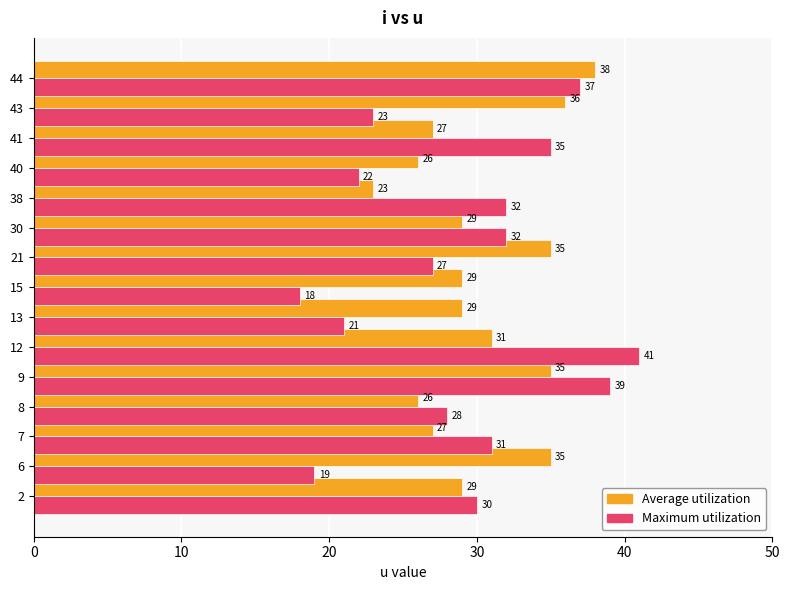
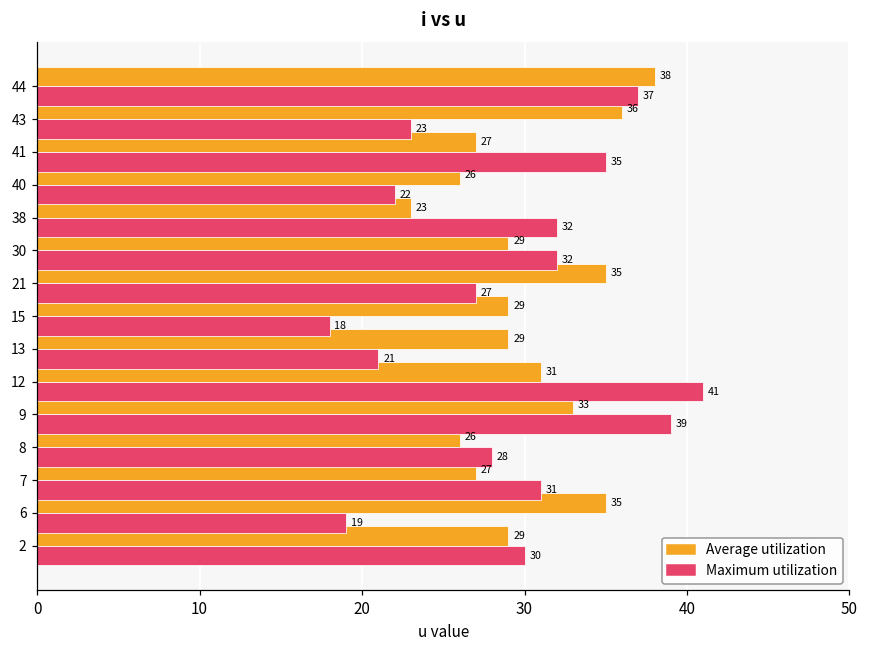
  {
    "Average utilization": {
      "44": 38,
      "43": 36,
      "41": 27,
      "40": 26,
      "38": 23,
      "30": 29,
      "21": 35,
      "15": 29,
      "13": 29,
      "12": 31,
-     "9": 35,
+     "9": 33,
      "8": 26,
      "7": 27,
      "6": 35,
      "2": 29
    },
    "Maximum utilization": {
      "44": 37,
      "43": 23,
      "41": 35,
      "40": 22,
      "38": 32,
      "30": 32,
      "21": 27,
      "15": 18,
      "13": 21,
      "12": 41,
      "9": 39,
      "8": 28,
      "7": 31,
      "6": 19,
      "2": 30
    }
  }
